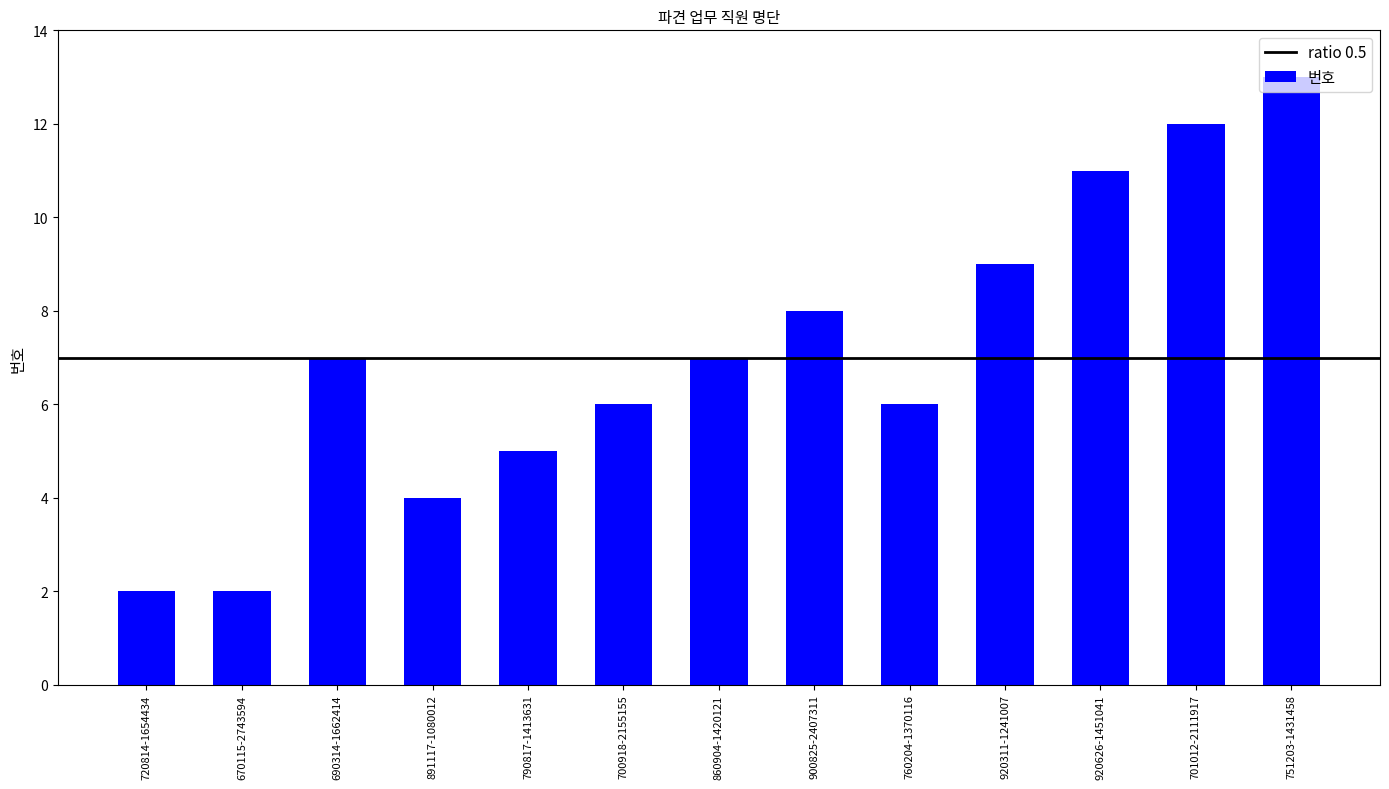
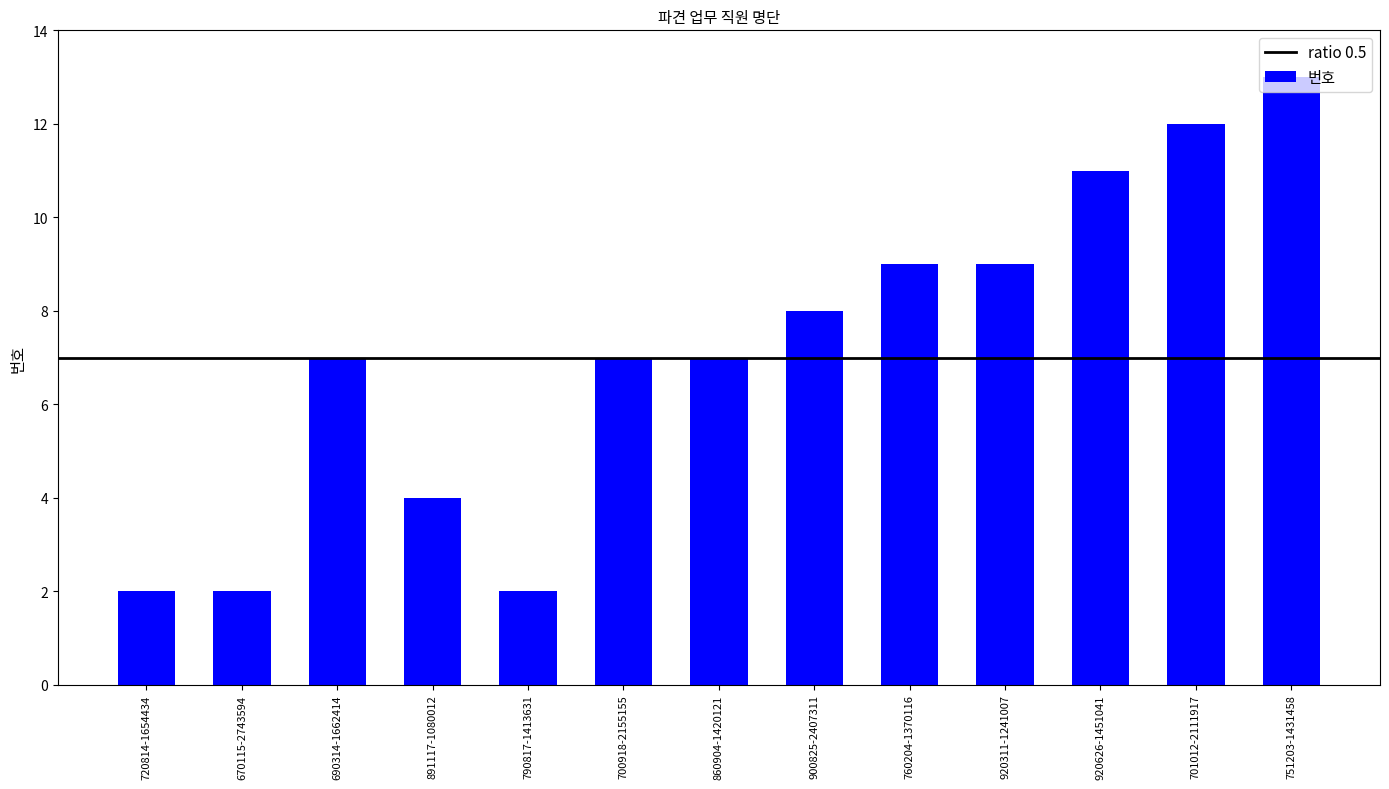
  {
    "720814-1654434": 2,
    "670115-2743594": 2,
    "690314-1662414": 7,
    "891117-1080012": 4,
-   "790817-1413631": 5,
-   "700918-2155155": 6,
+   "790817-1413631": 2,
+   "700918-2155155": 7,
    "860904-1420121": 7,
    "900825-2407311": 8,
-   "760204-1370116": 6,
+   "760204-1370116": 9,
    "920311-1241007": 9,
    "920626-1451041": 11,
    "701012-2111917": 12
  }
